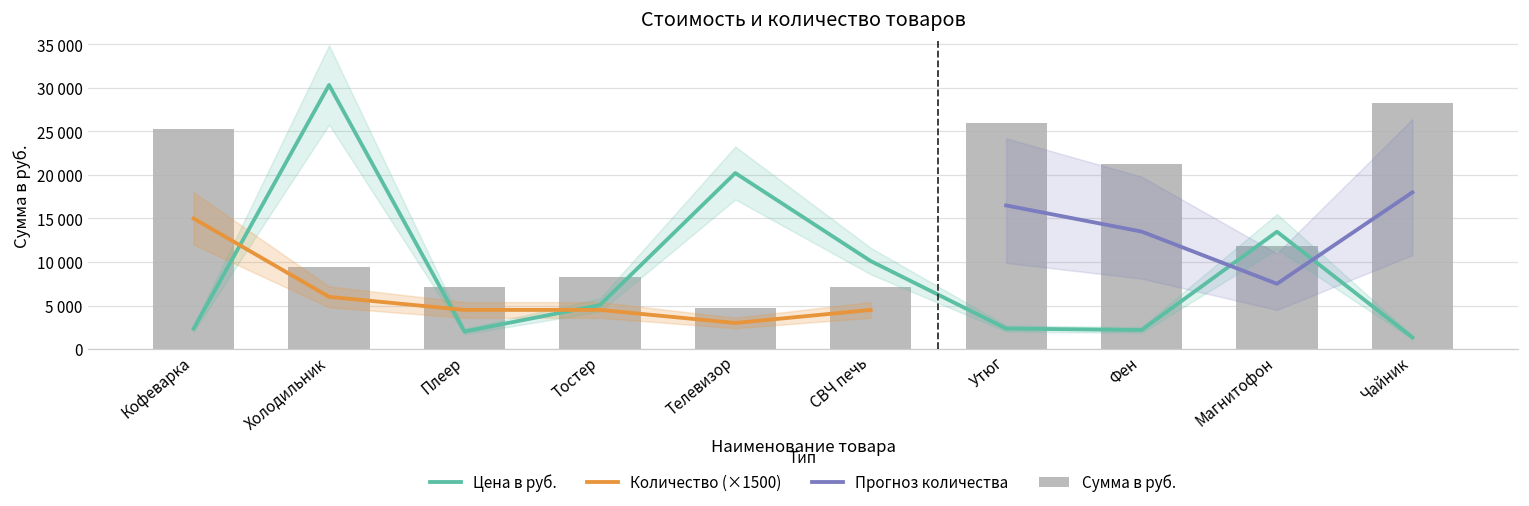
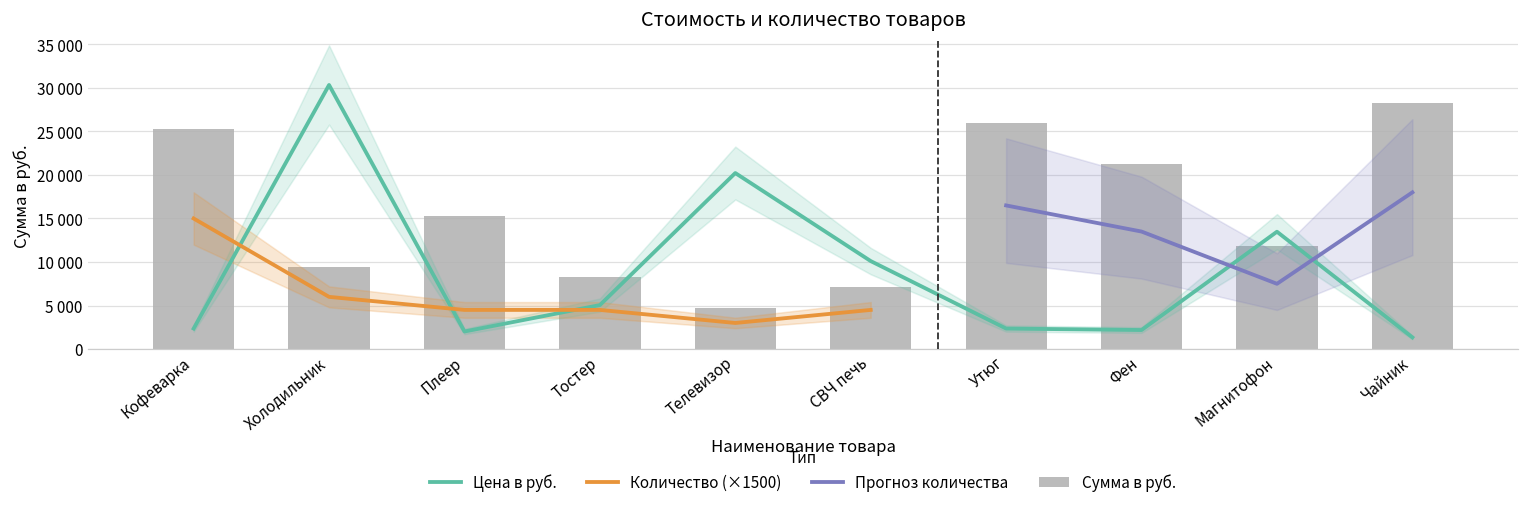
  {
    "Сумма в руб.": {
      "Кофеварка": 25000,
      "Холодильник": 9000,
-     "Плеер": 7000,
+     "Плеер": 15000,
      "Тостер": 8000,
      "Телевизор": 5000,
      "СВЧ печь": 7000,
      "Утюг": 26000,
      "Фен": 21000,
      "Магнитофон": 12000,
      "Чайник": 28000
    }
  }
